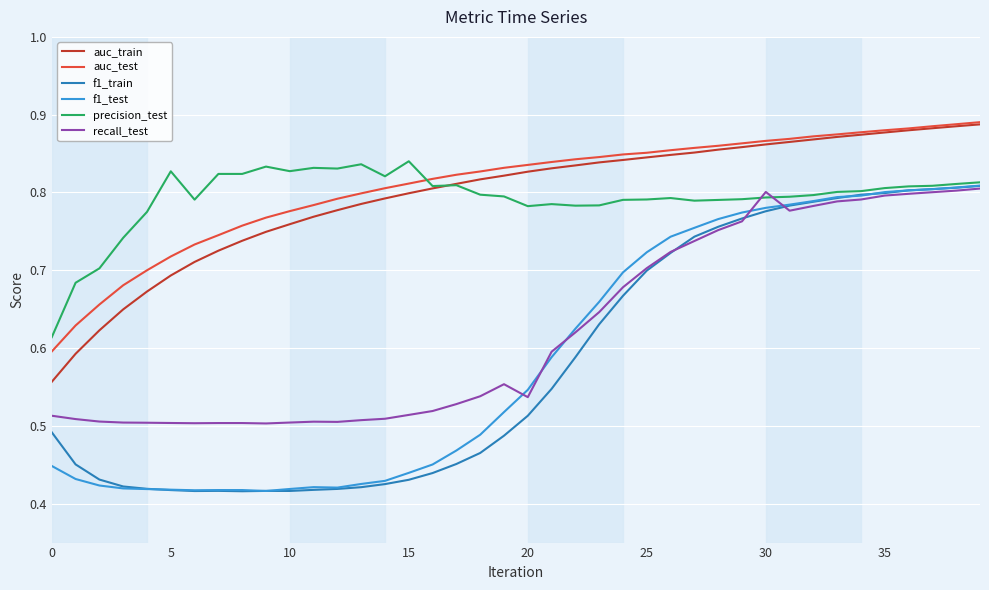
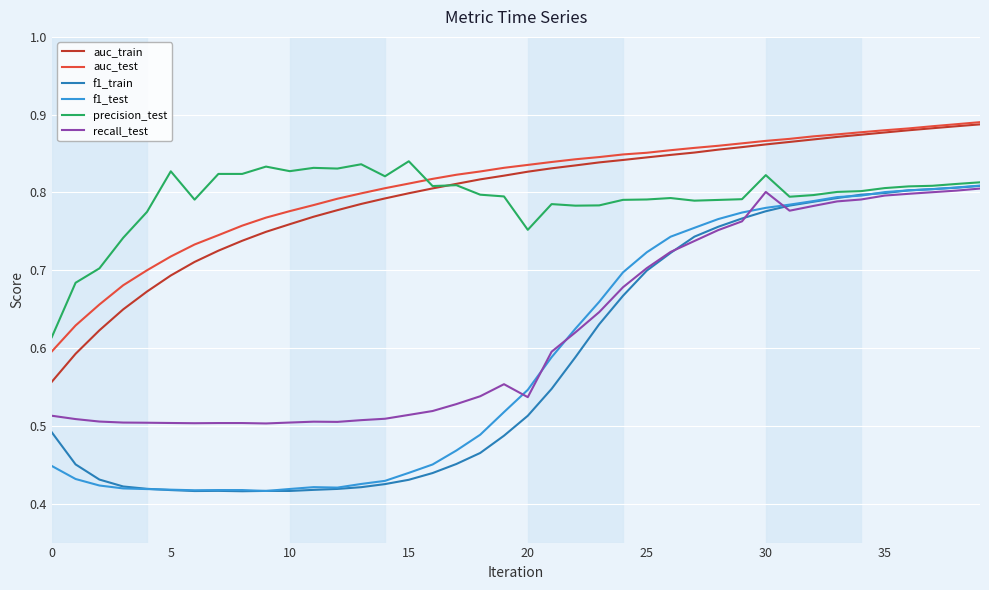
  {
    "precision_test": {
      "0": 0.61,
      "5": 0.83,
      "10": 0.83,
      "15": 0.84,
-     "20": 0.78,
+     "20": 0.75,
      "25": 0.79,
-     "30": 0.79,
+     "30": 0.82,
      "35": 0.81
    },
    "recall_test": {
      "0": 0.51,
      "5": 0.50,
      "10": 0.50,
      "15": 0.51,
      "20": 0.54,
      "30": 0.80
    }
  }
